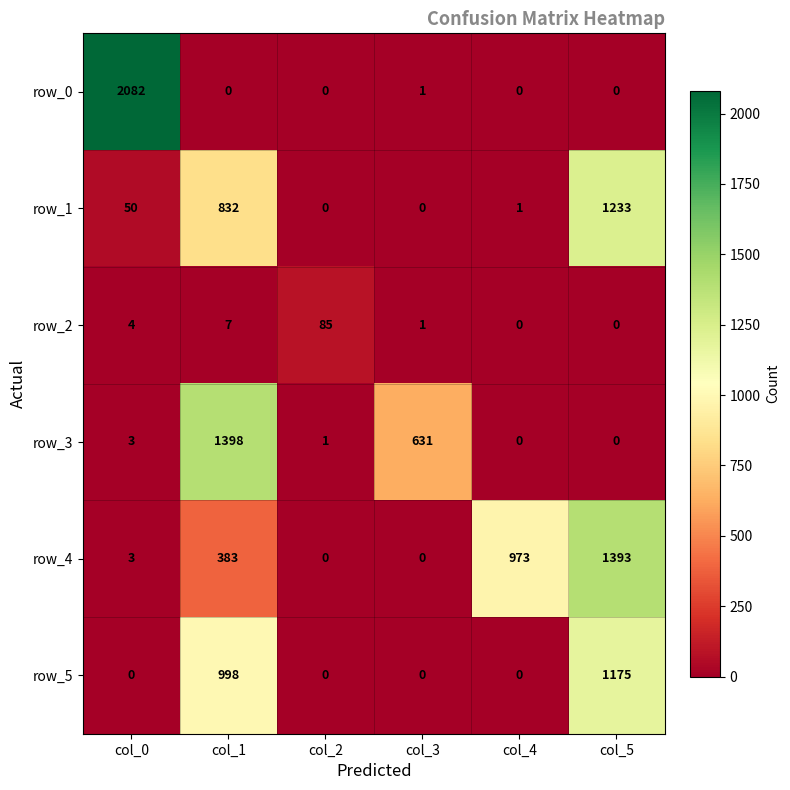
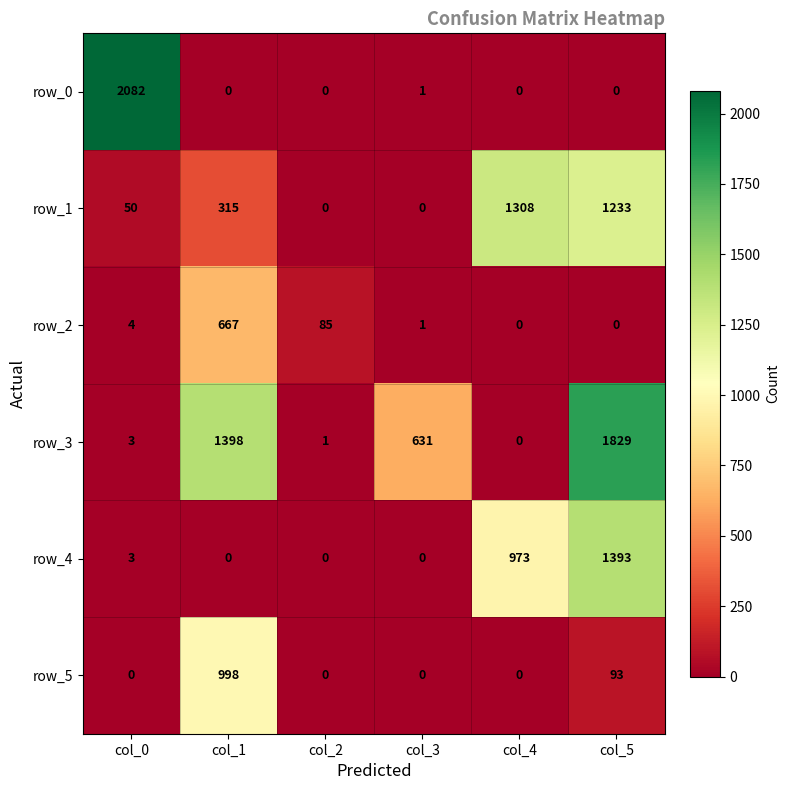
  {
    "row_0": {
      "col_0": 2082,
      "col_1": 0,
      "col_2": 0,
      "col_3": 1,
      "col_4": 0,
      "col_5": 0
    },
    "row_1": {
      "col_0": 50,
-     "col_1": 832,
+     "col_1": 315,
      "col_2": 0,
      "col_3": 0,
-     "col_4": 1,
+     "col_4": 1308,
      "col_5": 1233
    },
    "row_2": {
      "col_0": 4,
-     "col_1": 7,
+     "col_1": 667,
      "col_2": 85,
      "col_3": 1,
      "col_4": 0,
      "col_5": 0
    },
    "row_3": {
      "col_0": 3,
      "col_1": 1398,
      "col_2": 1,
      "col_3": 631,
      "col_4": 0,
-     "col_5": 0
+     "col_5": 1829
    },
    "row_4": {
      "col_0": 3,
-     "col_1": 383,
+     "col_1": 0,
      "col_2": 0,
      "col_3": 0,
      "col_4": 973,
      "col_5": 1393
    },
    "row_5": {
      "col_0": 0,
      "col_1": 998,
      "col_2": 0,
      "col_3": 0,
      "col_4": 0,
-     "col_5": 1175
+     "col_5": 93
    }
  }
